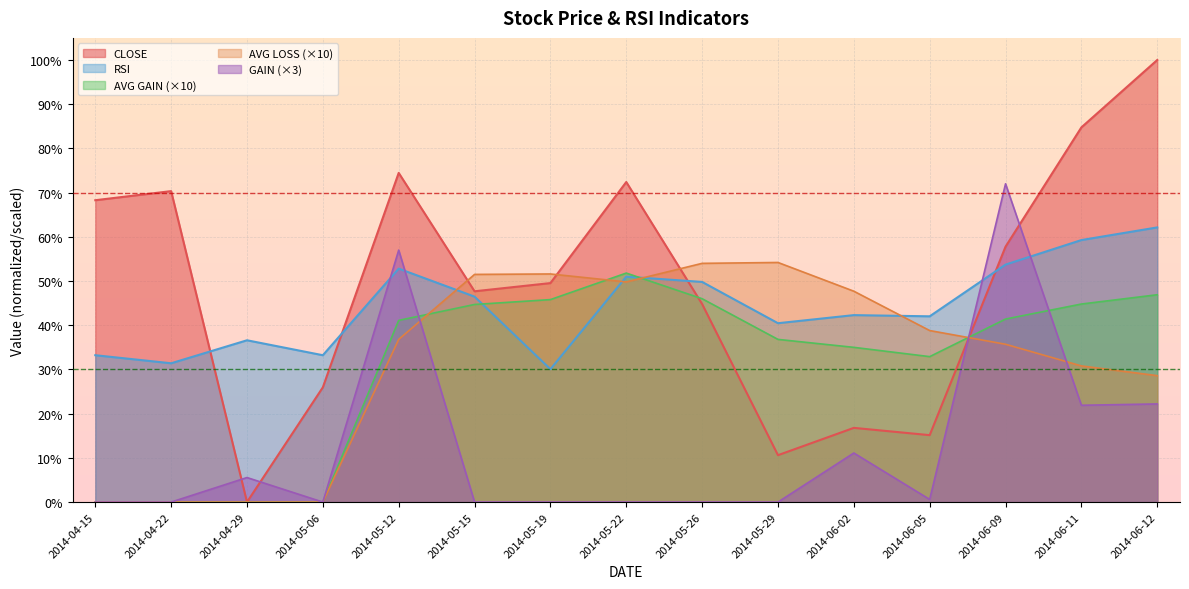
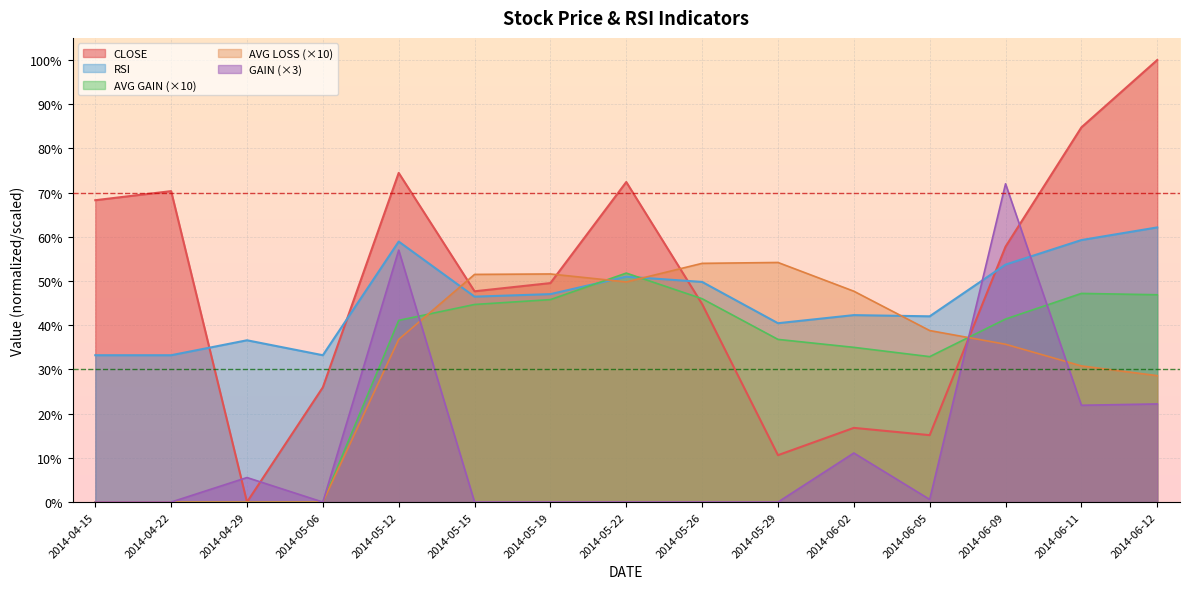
  {
    "RSI": {
      "2014-04-15": "33%",
-     "2014-04-22": "31%",
+     "2014-04-22": "33%",
      "2014-04-29": "37%",
      "2014-05-06": "33%",
-     "2014-05-12": "53%",
+     "2014-05-12": "59%",
      "2014-05-15": "46%",
-     "2014-05-19": "30%",
+     "2014-05-19": "47%",
      "2014-05-22": "51%",
      "2014-05-26": "50%",
      "2014-05-29": "40%",
      "2014-06-02": "42%",
      "2014-06-05": "42%",
      "2014-06-09": "54%",
      "2014-06-11": "59%",
      "2014-06-12": "62%"
    },
    "AVG GAIN (×10)": {
      "2014-05-12": "41%",
      "2014-05-15": "45%",
      "2014-05-19": "46%",
      "2014-05-22": "52%",
      "2014-05-26": "46%",
      "2014-05-29": "37%",
      "2014-06-02": "35%",
      "2014-06-05": "33%",
      "2014-06-09": "41%",
-     "2014-06-11": "45%",
+     "2014-06-11": "47%",
      "2014-06-12": "47%"
    },
    "GAIN (×3)": {
      "2014-04-29": "6%",
      "2014-05-12": "57%",
      "2014-05-15": "0%",
      "2014-05-19": "0%",
      "2014-05-22": "0%",
      "2014-05-26": "0%",
      "2014-05-29": "0%",
      "2014-06-02": "11%",
      "2014-06-05": "1%",
      "2014-06-09": "72%",
      "2014-06-11": "22%",
      "2014-06-12": "22%"
    }
  }
